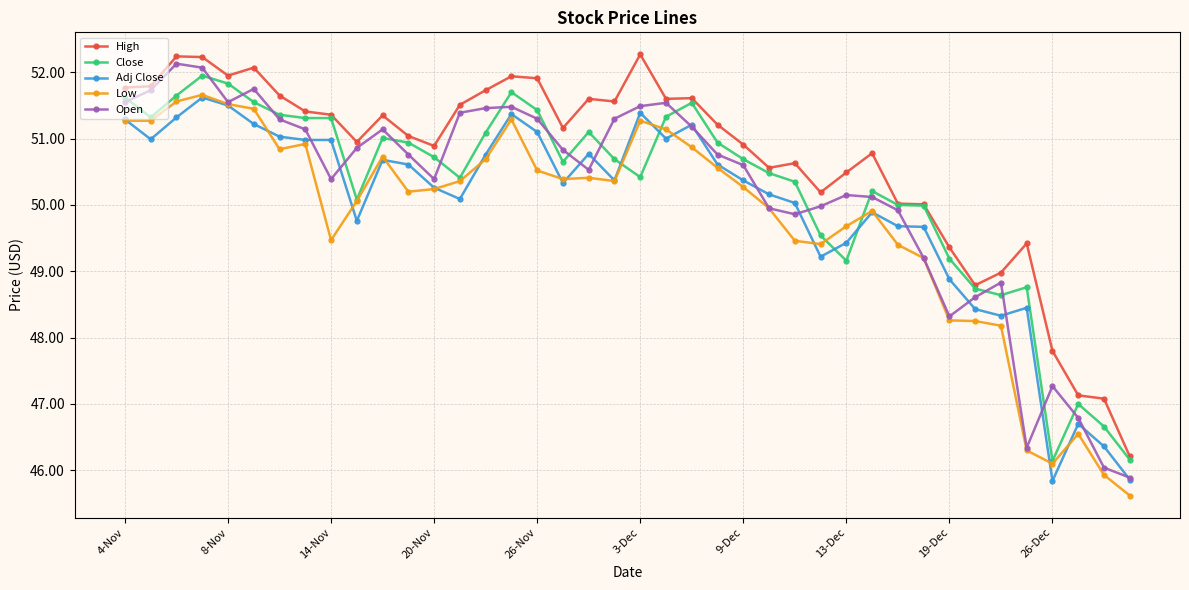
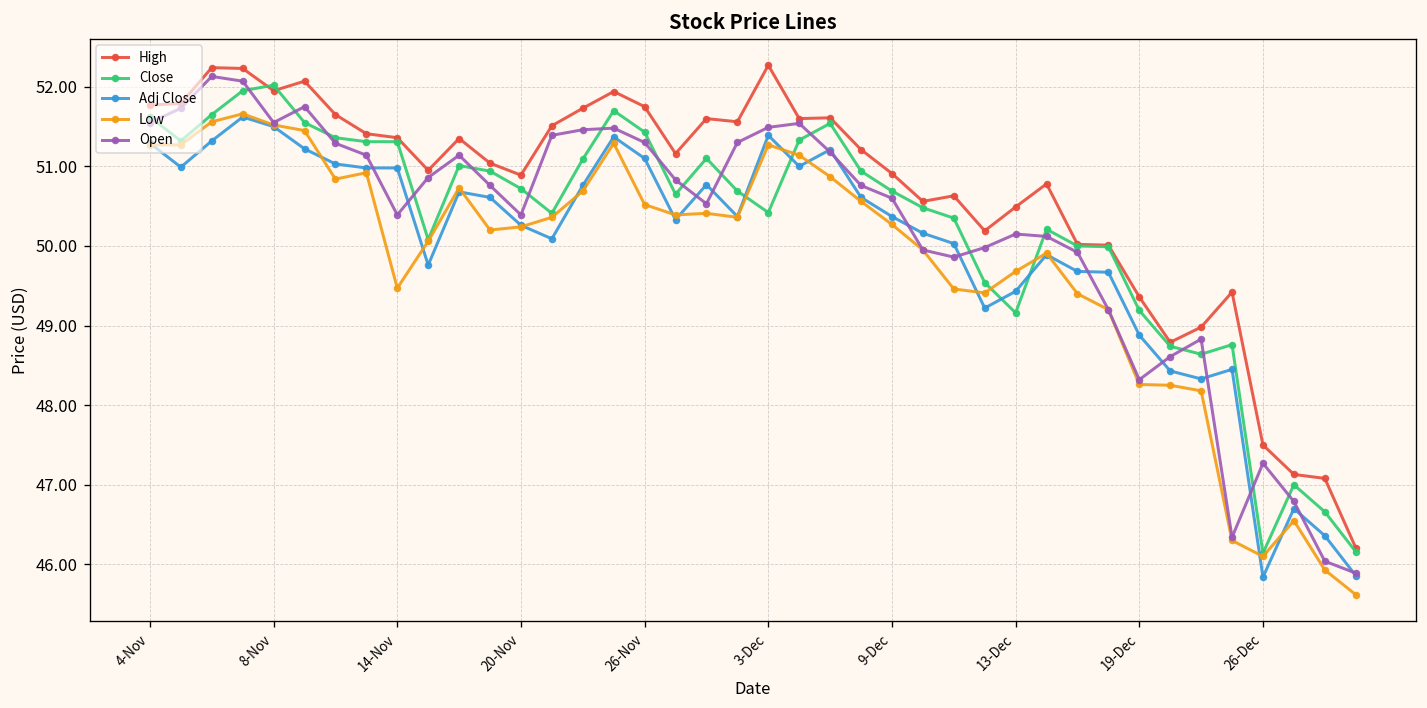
  {
    "High": {
      "8-Nov": 52.0,
      "14-Nov": 51.4,
      "20-Nov": 50.9,
-     "26-Nov": 51.9,
+     "26-Nov": 51.8,
      "3-Dec": 52.3,
      "9-Dec": 50.9,
      "13-Dec": 50.5,
      "19-Dec": 49.4,
-     "26-Dec": 47.8
+     "26-Dec": 47.5
    },
    "Close": {
-     "8-Nov": 51.8,
+     "8-Nov": 52.0,
      "14-Nov": 51.3,
      "20-Nov": 50.7,
      "26-Nov": 51.4,
      "3-Dec": 50.4,
      "9-Dec": 50.7,
      "13-Dec": 49.2,
      "19-Dec": 49.2,
      "26-Dec": 46.1
    },
    "Adj Close": {
      "14-Nov": 51.0,
      "26-Nov": 51.1,
      "3-Dec": 51.4,
      "9-Dec": 50.4,
      "13-Dec": 49.4,
      "19-Dec": 48.9,
      "26-Dec": 45.8
    },
    "Low": {
      "14-Nov": 49.5,
      "26-Nov": 50.5,
      "3-Dec": 51.3,
      "9-Dec": 50.3,
      "13-Dec": 49.7,
      "19-Dec": 48.3,
      "26-Dec": 46.1
    },
    "Open": {
      "14-Nov": 50.4,
      "20-Nov": 50.4,
      "26-Nov": 51.3,
      "3-Dec": 51.5,
      "9-Dec": 50.6,
      "13-Dec": 50.2,
      "19-Dec": 48.3,
      "26-Dec": 47.3
    }
  }
